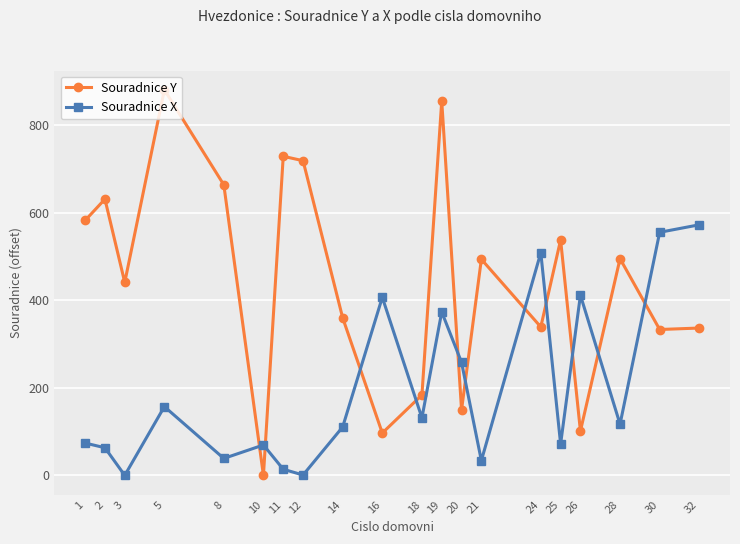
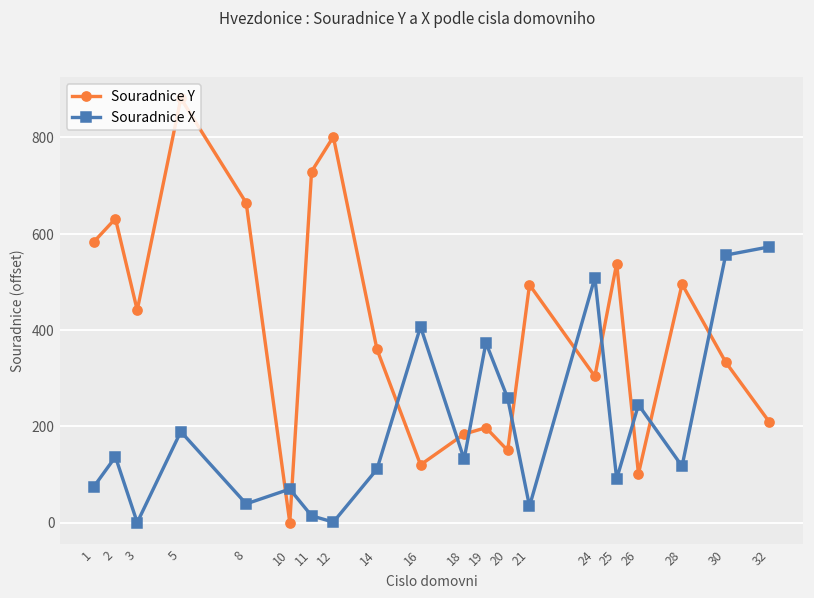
  {
    "Souradnice Y": {
      "1": 580,
      "2": 630,
      "3": 440,
      "8": 660,
      "10": 0,
      "11": 730,
-     "12": 720,
+     "12": 800,
      "14": 360,
-     "16": 100,
+     "16": 120,
      "18": 180,
-     "19": 860,
+     "19": 200,
      "20": 150,
      "21": 490,
-     "24": 340,
+     "24": 300,
      "25": 540,
      "26": 100,
      "28": 500,
      "30": 330,
-     "32": 340
+     "32": 210
    },
    "Souradnice X": {
      "1": 70,
-     "2": 60,
+     "2": 140,
      "3": 0,
-     "5": 160,
+     "5": 190,
      "8": 40,
      "10": 70,
      "11": 10,
      "12": 0,
      "14": 110,
      "16": 410,
      "18": 130,
      "19": 370,
      "20": 260,
      "21": 30,
      "24": 510,
-     "25": 70,
-     "26": 410,
+     "25": 90,
+     "26": 240,
      "28": 120,
      "30": 560,
      "32": 570
    }
  }
